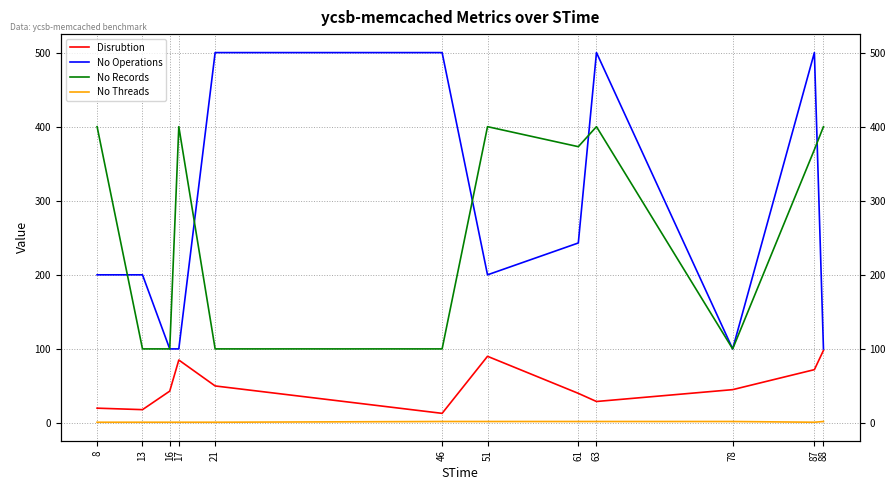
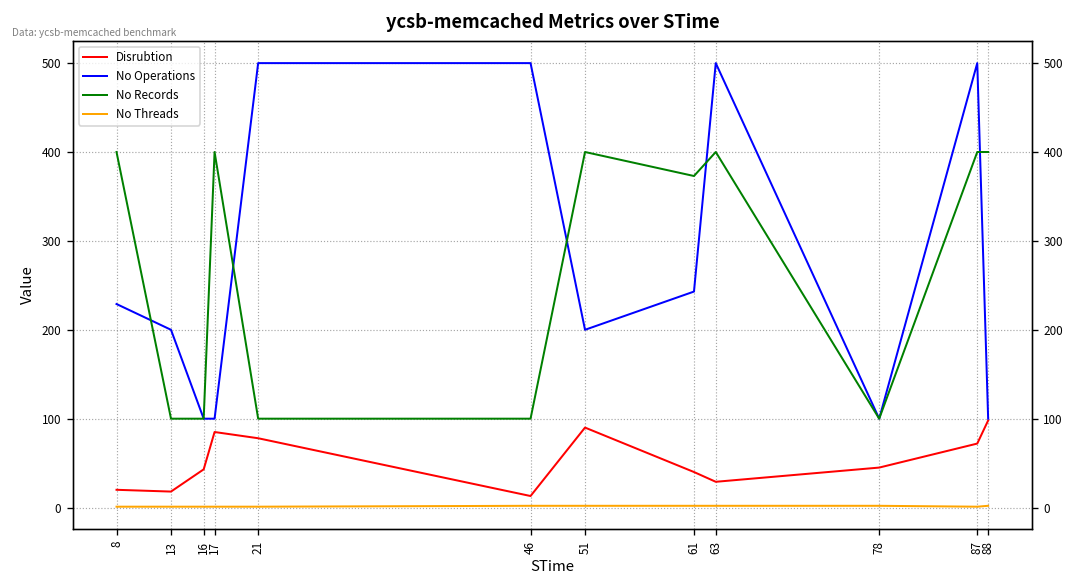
  {
    "Disrubtion": {
      "8": 20,
      "13": 20,
      "16": 40,
      "17": 90,
-     "21": 50,
+     "21": 80,
      "46": 10,
      "51": 90,
      "61": 40,
      "63": 30,
      "78": 50,
      "87": 70
    },
    "No Operations": {
-     "8": 200,
+     "8": 230,
      "13": 200,
      "17": 100,
      "21": 500,
      "46": 500,
      "51": 200,
      "61": 240,
      "63": 500,
      "87": 500
    },
    "No Records": {
      "8": 400,
      "13": 100,
      "17": 400,
      "21": 100,
      "46": 100,
      "51": 400,
      "61": 370,
      "63": 400,
-     "87": 370,
+     "87": 400,
      "88": 400
    },
    "No Threads": {
      "8": 0,
      "13": 0,
      "16": 0,
      "17": 0,
      "21": 0,
      "46": 0,
      "51": 0,
      "61": 0,
      "63": 0,
      "78": 0,
      "87": 0,
      "88": 0
    }
  }
